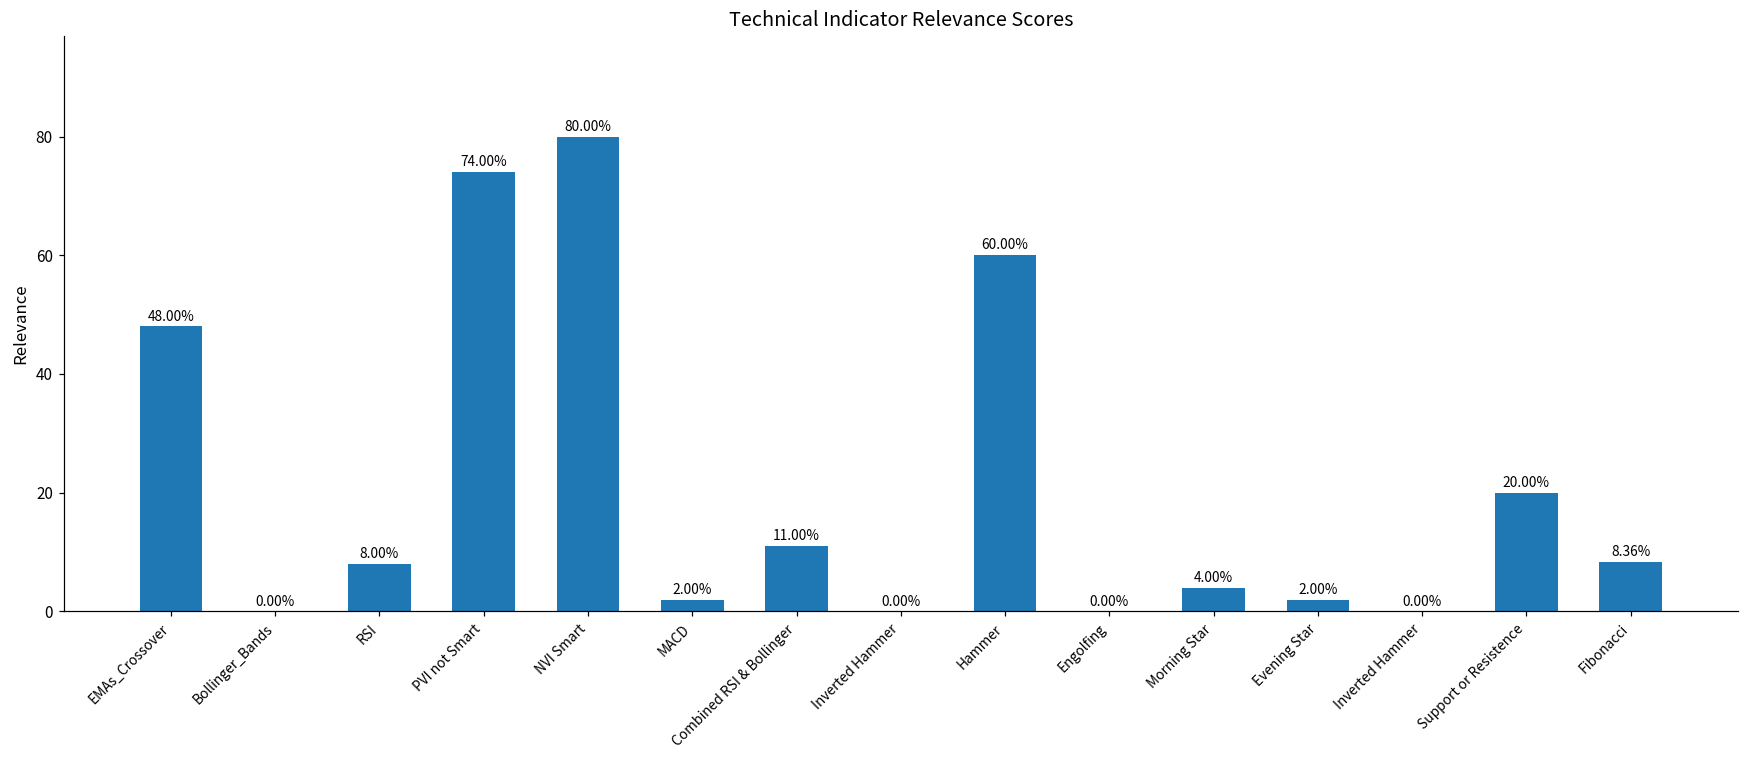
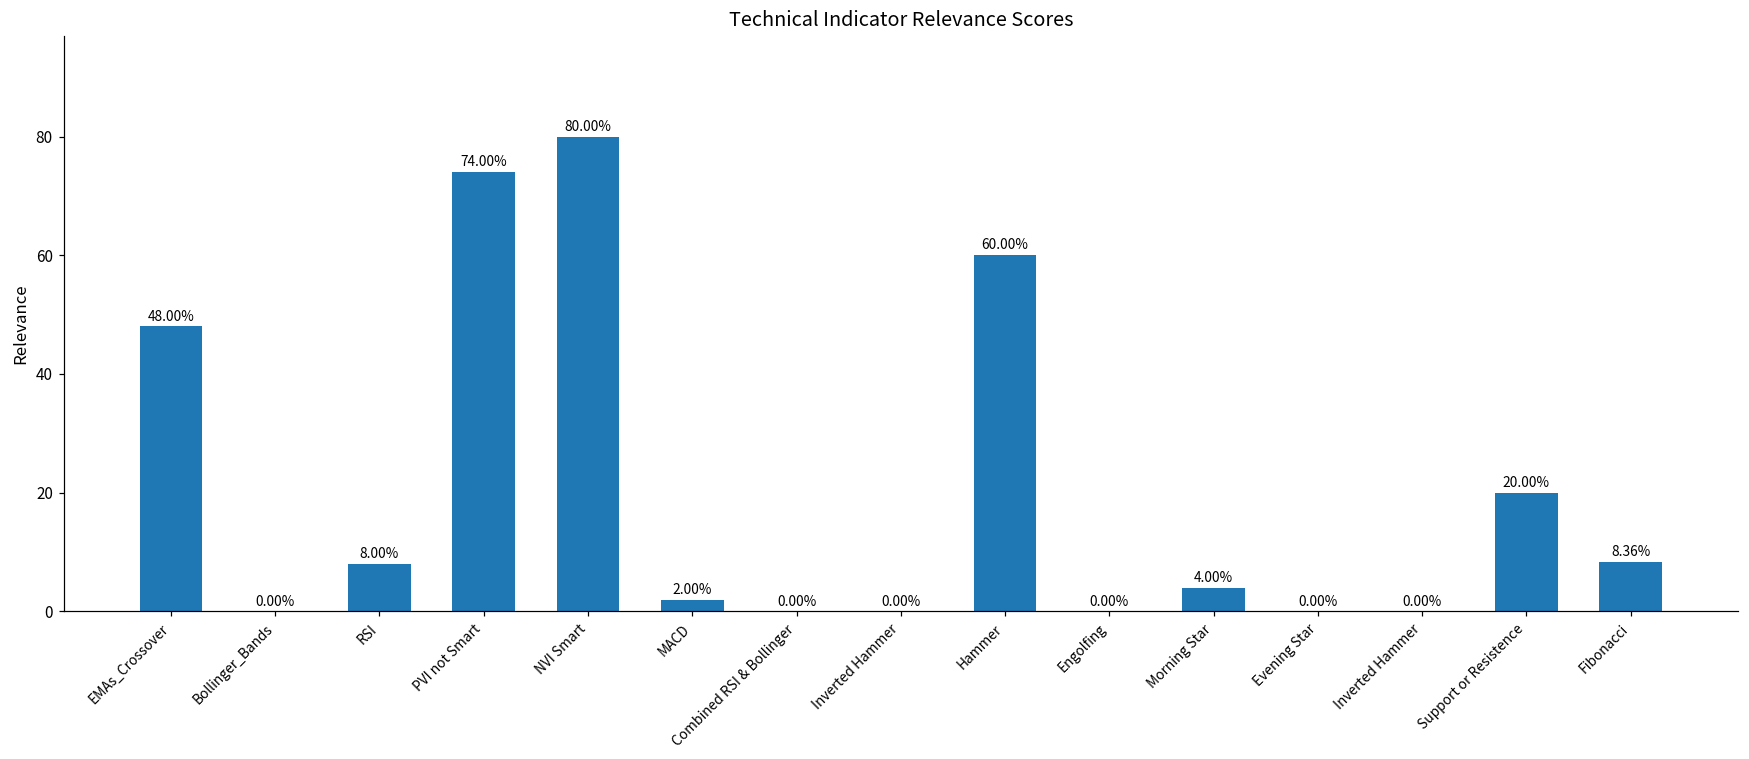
  {
    "EMAs_Crossover": "48.00%",
    "Bollinger_Bands": "0.00%",
    "RSI": "8.00%",
    "PVI not Smart": "74.00%",
    "NVI Smart": "80.00%",
    "MACD": "2.00%",
-   "Combined RSI & Bollinger": "11.00%",
+   "Combined RSI & Bollinger": "0.00%",
    "Hammer": "60.00%",
    "Engolfing": "0.00%",
    "Morning Star": "4.00%",
-   "Evening Star": "2.00%",
+   "Evening Star": "0.00%",
    "Support or Resistence": "20.00%",
    "Fibonacci": "8.36%"
  }
